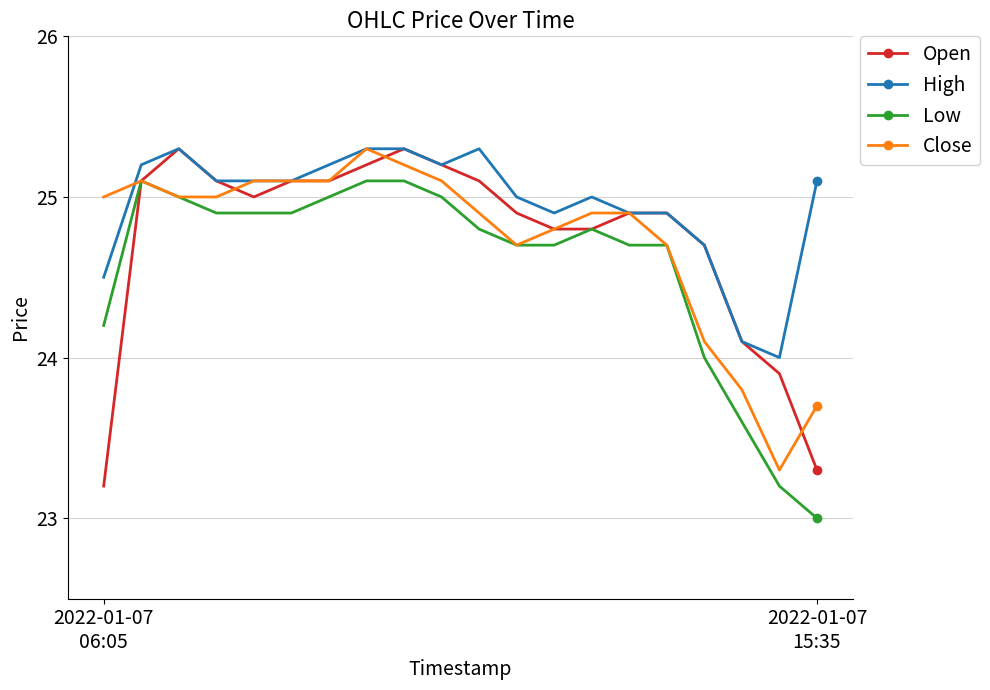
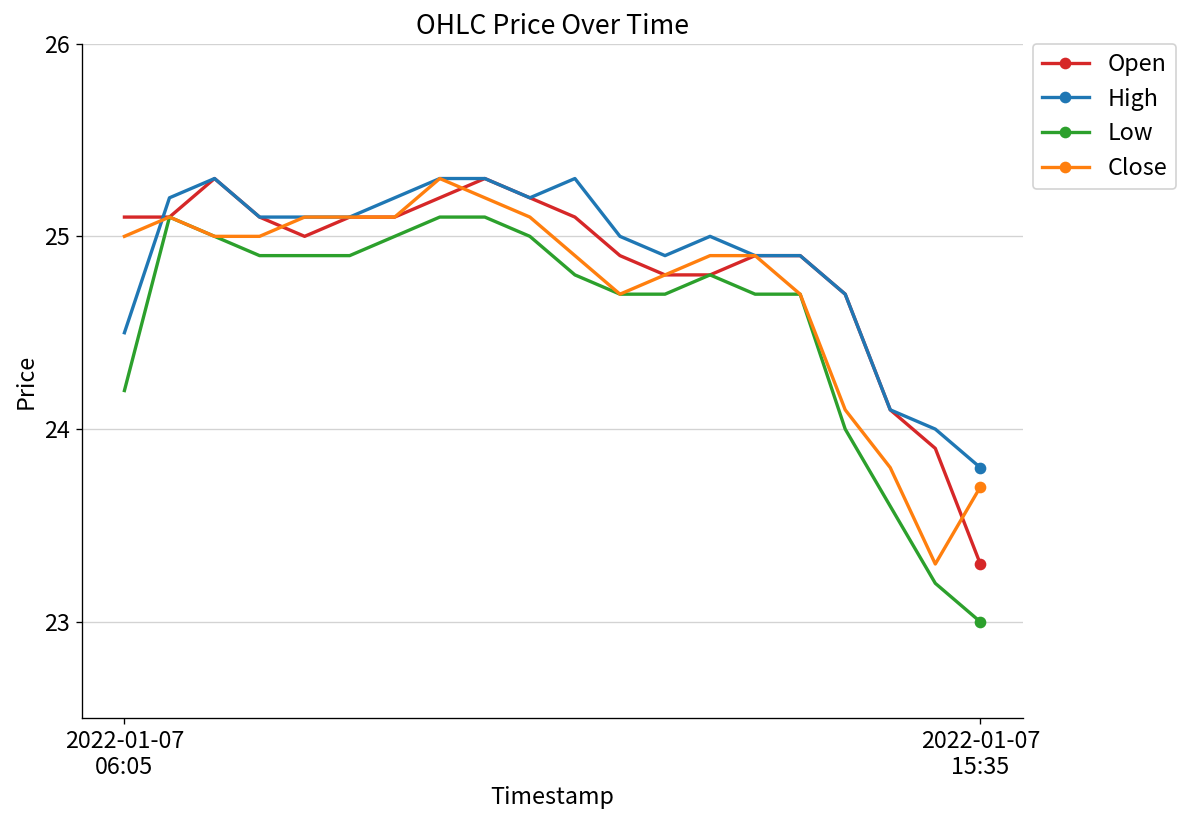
  {
    "Open": {
-     "2022-01-07 06:05": 23.2,
+     "2022-01-07 06:05": 25.1,
      "2022-01-07 15:35": 23.3
    },
    "High": {
      "2022-01-07 06:05": 24.5,
-     "2022-01-07 15:35": 25.1
+     "2022-01-07 15:35": 23.8
    },
    "Low": {
      "2022-01-07 06:05": 24.2,
      "2022-01-07 15:35": 23.0
    },
    "Close": {
      "2022-01-07 06:05": 25.0,
      "2022-01-07 15:35": 23.7
    }
  }
